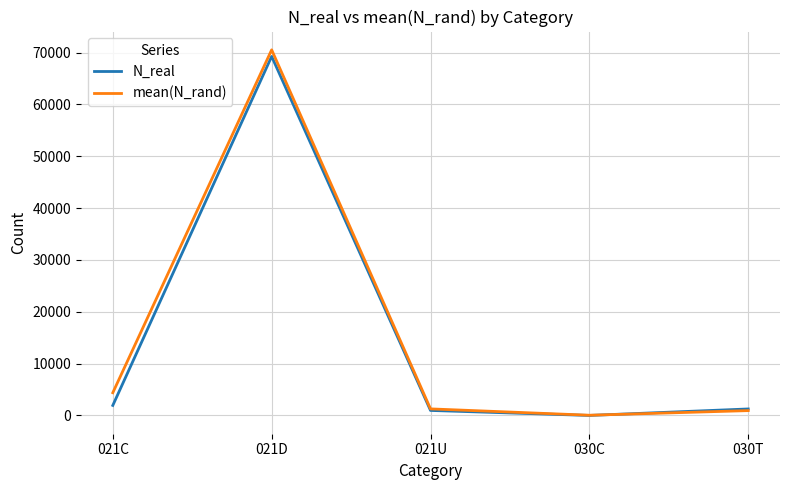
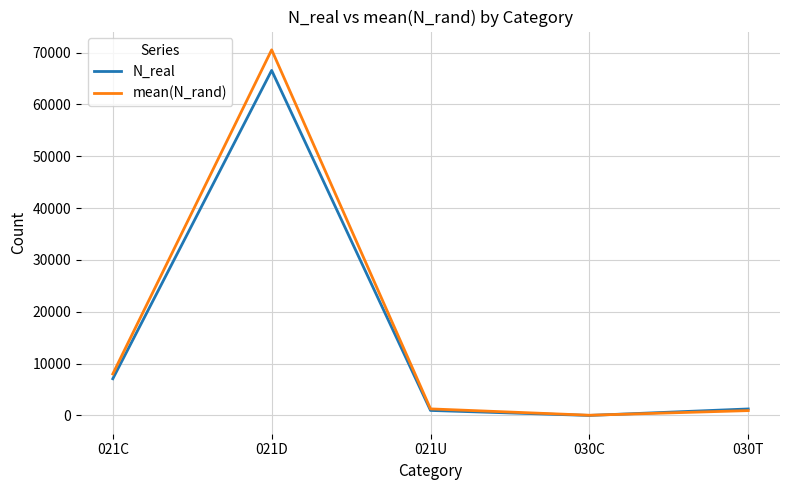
  {
    "N_real": {
-     "021C": 2000,
-     "021D": 69000
+     "021C": 7000,
+     "021D": 67000
    },
    "mean(N_rand)": {
-     "021C": 4000,
+     "021C": 8000,
      "021D": 71000
    }
  }
